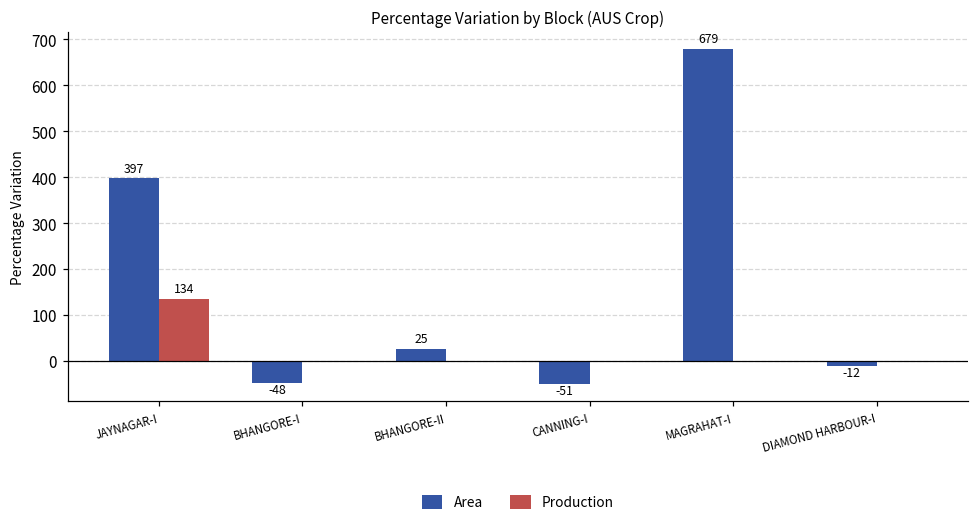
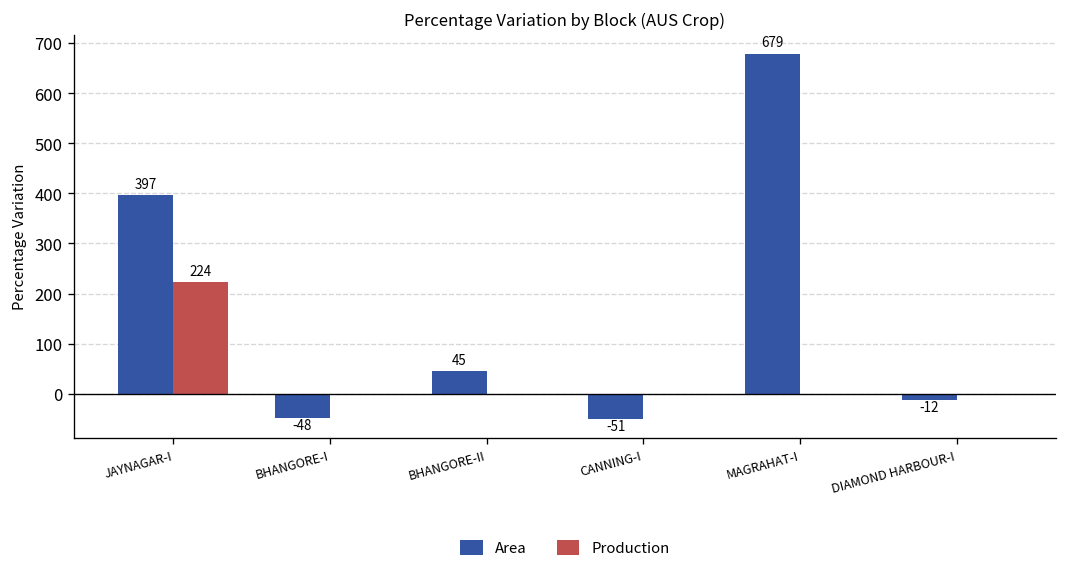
  {
    "Area": {
      "JAYNAGAR-I": 397,
      "BHANGORE-I": -48,
-     "BHANGORE-II": 25,
+     "BHANGORE-II": 45,
      "CANNING-I": -51,
      "MAGRAHAT-I": 679,
      "DIAMOND HARBOUR-I": -12
    },
    "Production": {
-     "JAYNAGAR-I": 134
+     "JAYNAGAR-I": 224
    }
  }
